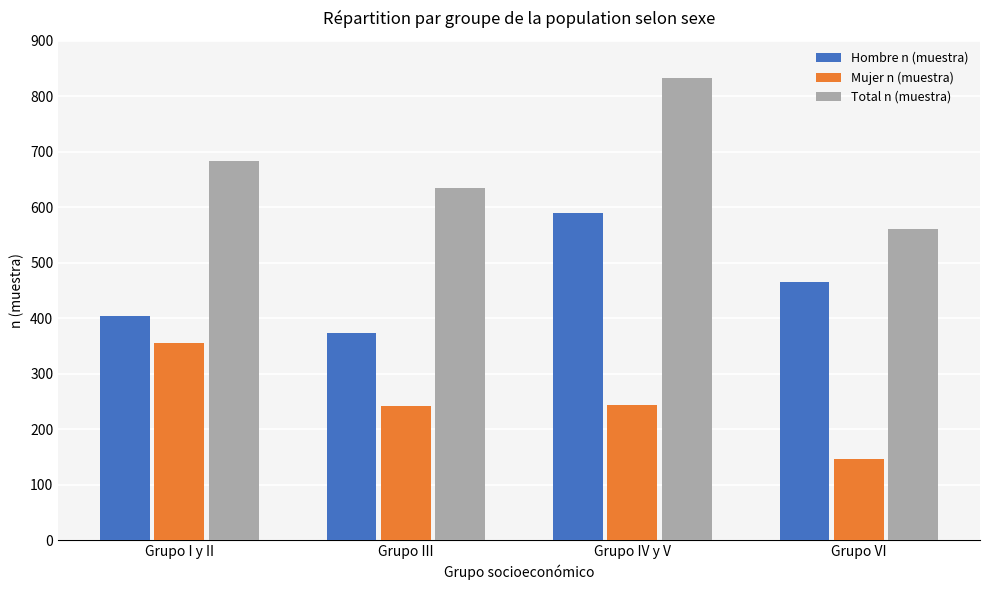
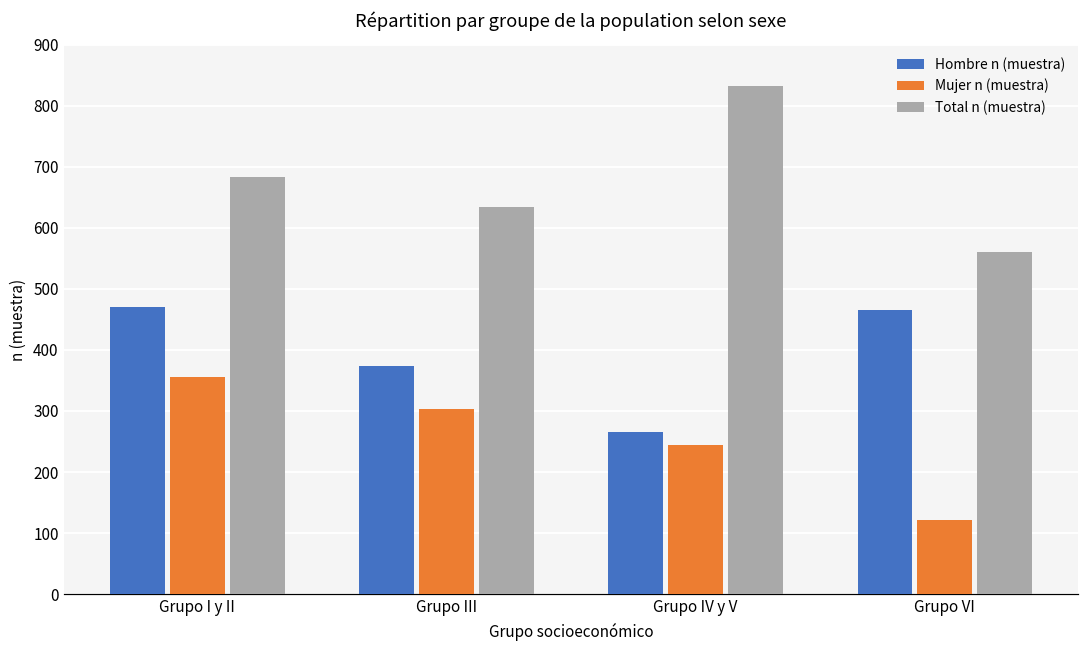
  {
    "Hombre n (muestra)": {
-     "Grupo I y II": 400,
+     "Grupo I y II": 470,
      "Grupo III": 370,
-     "Grupo IV y V": 590,
+     "Grupo IV y V": 270,
      "Grupo VI": 470
    },
    "Mujer n (muestra)": {
      "Grupo I y II": 360,
-     "Grupo III": 240,
+     "Grupo III": 300,
      "Grupo IV y V": 240,
-     "Grupo VI": 150
+     "Grupo VI": 120
    },
    "Total n (muestra)": {
      "Grupo I y II": 680,
      "Grupo III": 630,
      "Grupo IV y V": 830,
      "Grupo VI": 560
    }
  }
